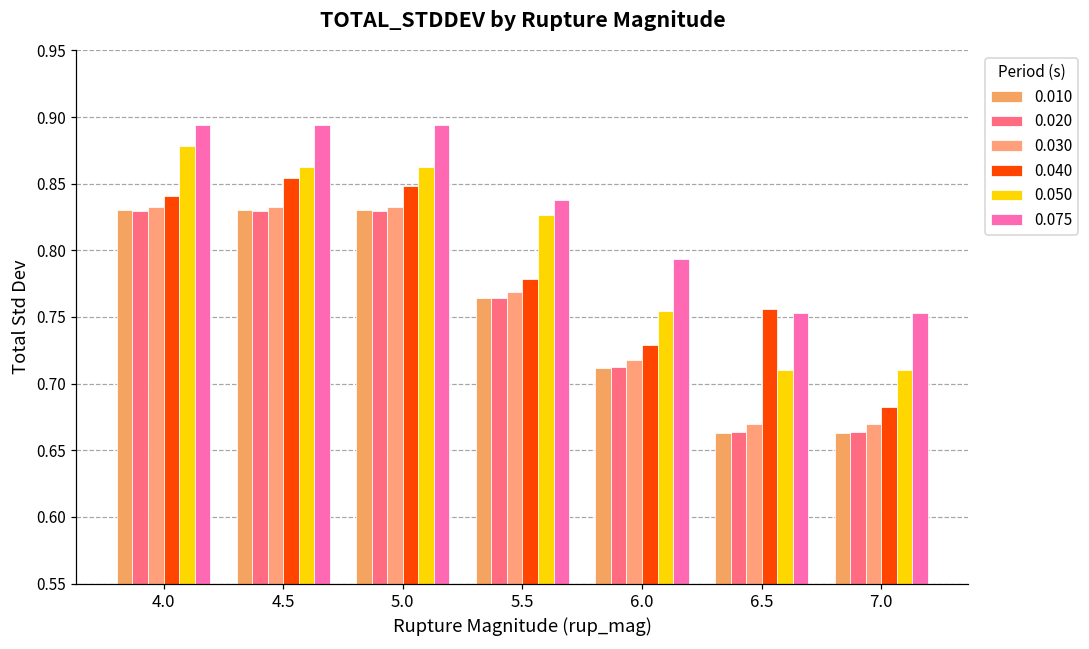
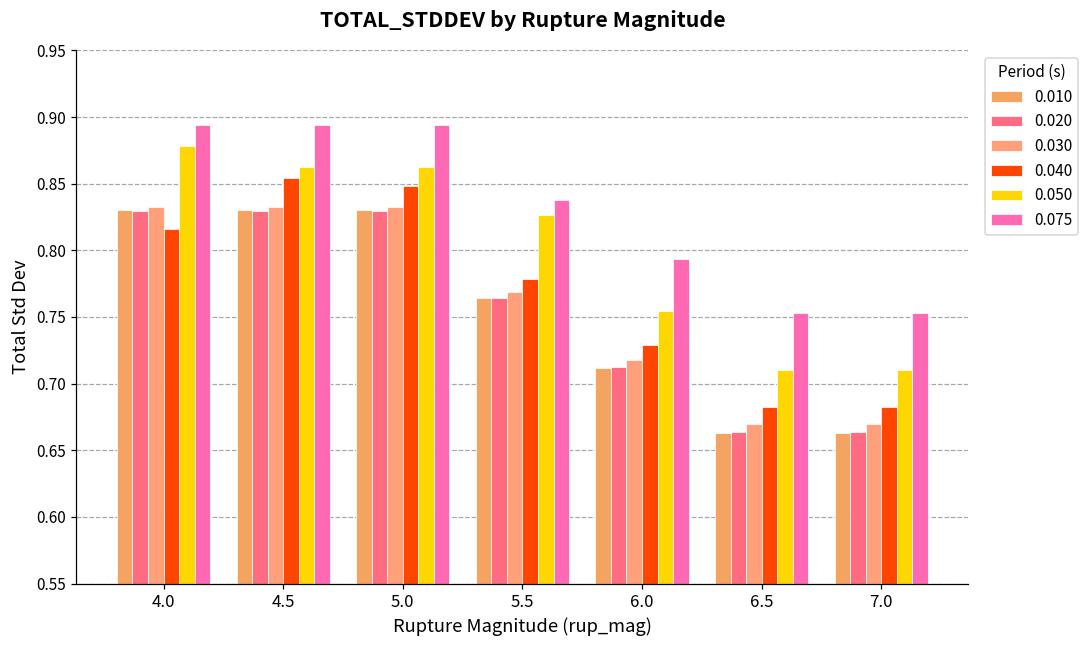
  {
    "0.040": {
-     "4.0": 0.841,
+     "4.0": 0.816,
      "4.5": 0.854,
      "5.0": 0.848,
      "5.5": 0.779,
      "6.0": 0.729,
-     "6.5": 0.756,
+     "6.5": 0.683,
      "7.0": 0.683
    },
    "0.050": {
      "4.0": 0.879,
      "4.5": 0.863,
      "5.0": 0.863,
      "5.5": 0.826,
      "6.0": 0.755,
      "6.5": 0.710,
      "7.0": 0.710
    }
  }
